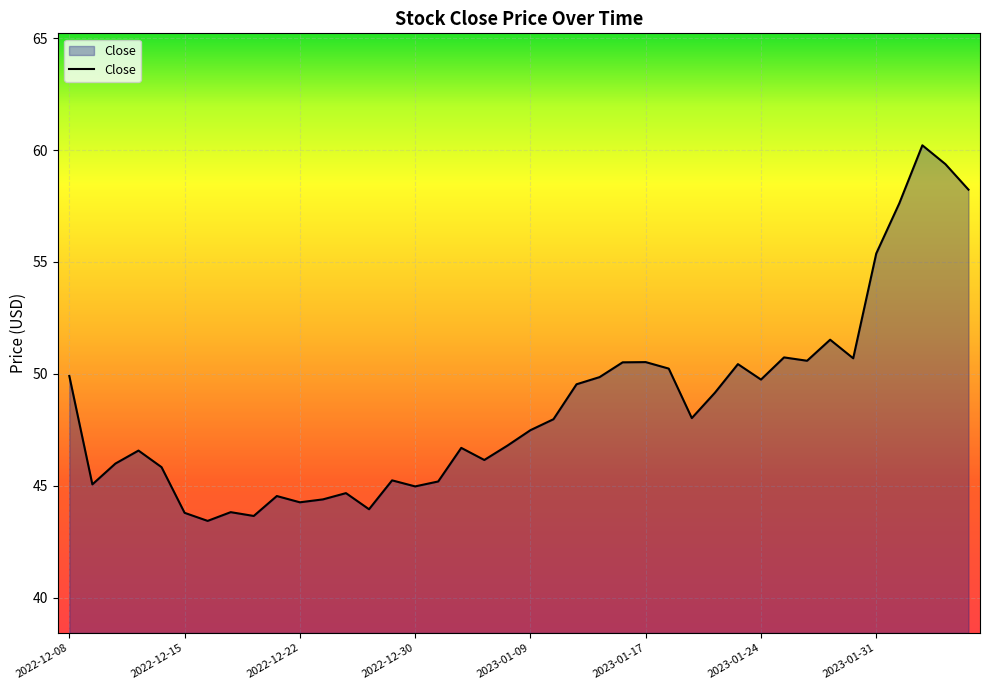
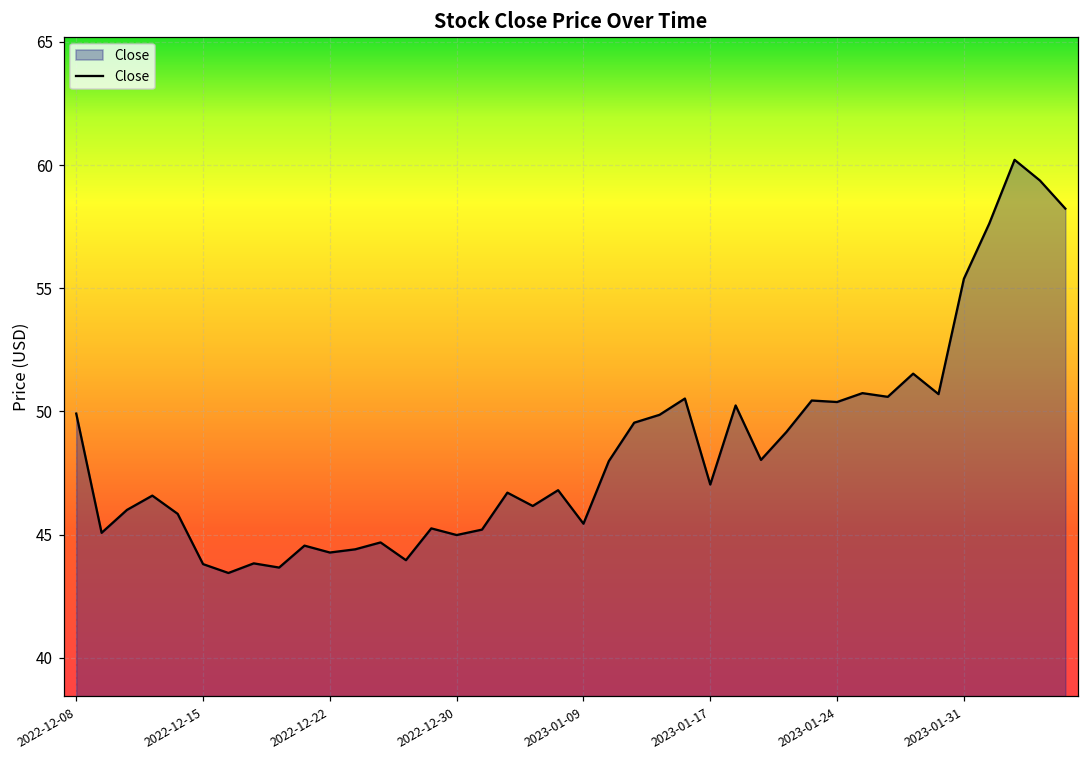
  {
    "2022-12-08": 49.9,
    "2022-12-15": 43.8,
    "2022-12-22": 44.3,
    "2022-12-30": 45.0,
-   "2023-01-09": 47.5,
-   "2023-01-17": 50.5,
-   "2023-01-24": 49.8,
+   "2023-01-09": 45.4,
+   "2023-01-17": 47.0,
+   "2023-01-24": 50.4,
    "2023-01-31": 55.4
  }
